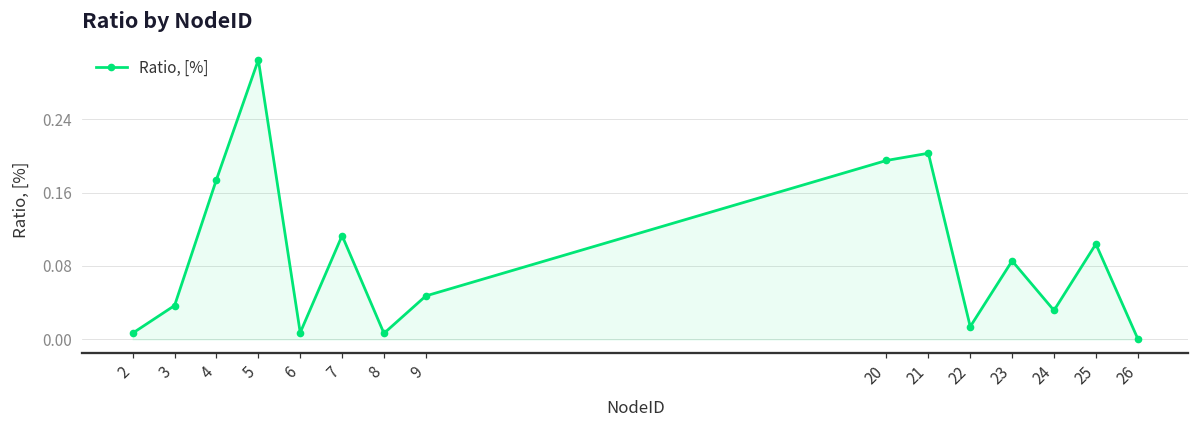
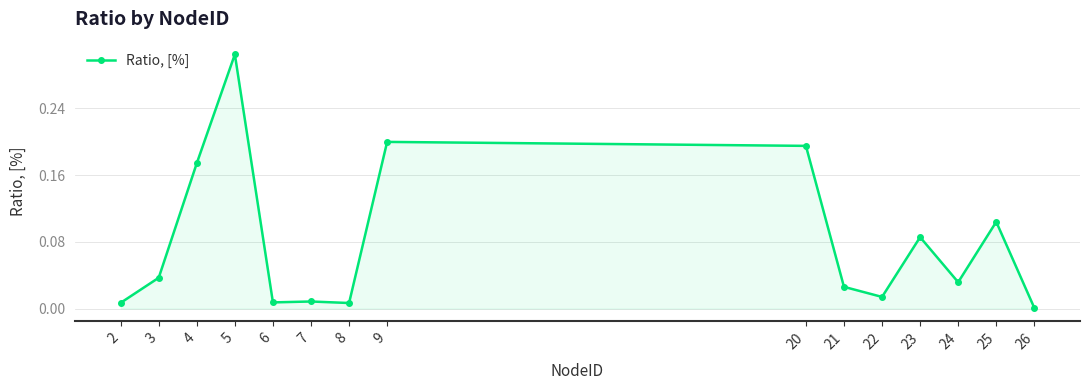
  {
    "2": 0.01,
    "3": 0.04,
    "4": 0.17,
    "5": 0.30,
    "6": 0.01,
-   "7": 0.11,
+   "7": 0.01,
    "8": 0.01,
-   "9": 0.05,
+   "9": 0.20,
    "20": 0.19,
-   "21": 0.20,
+   "21": 0.03,
    "22": 0.01,
    "23": 0.09,
    "24": 0.03,
    "25": 0.10,
    "26": 0.00
  }
